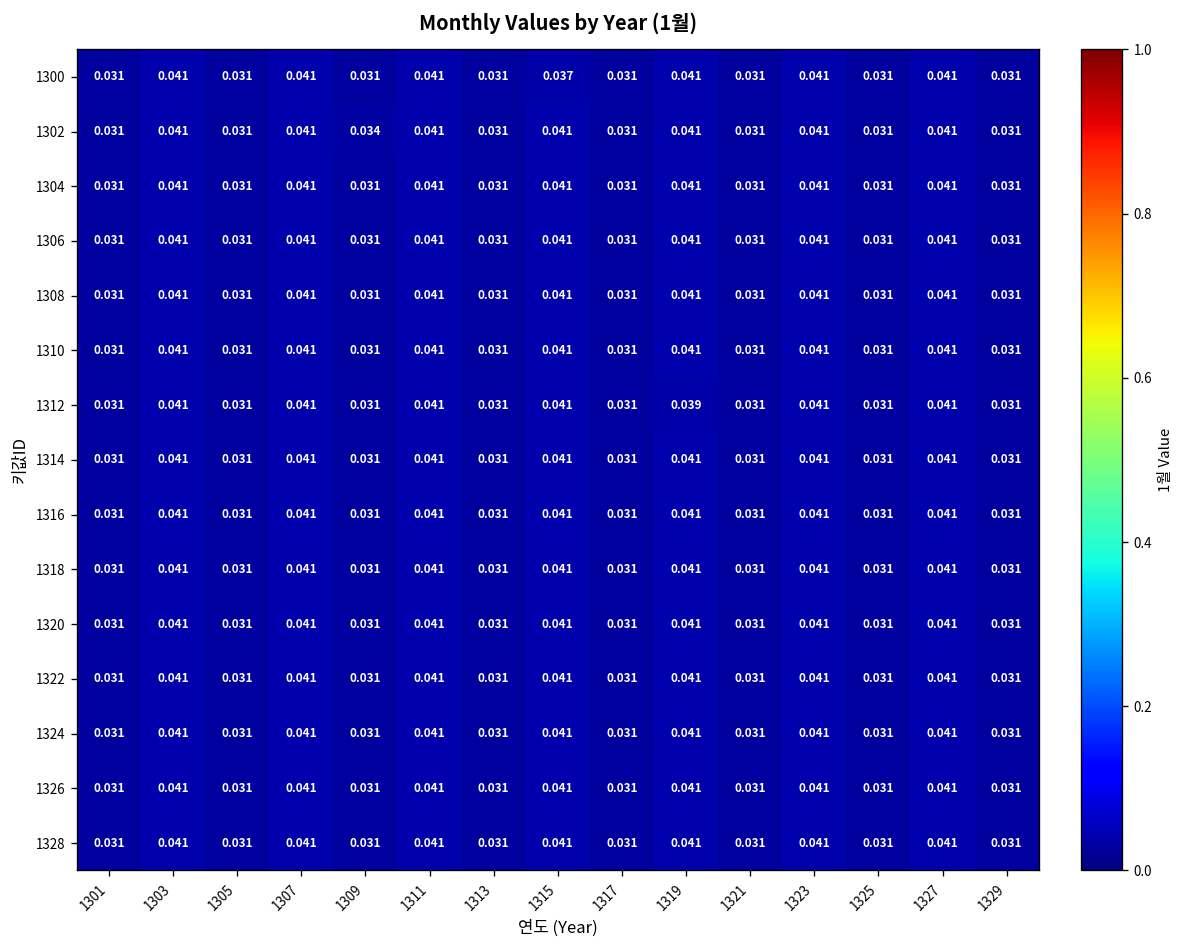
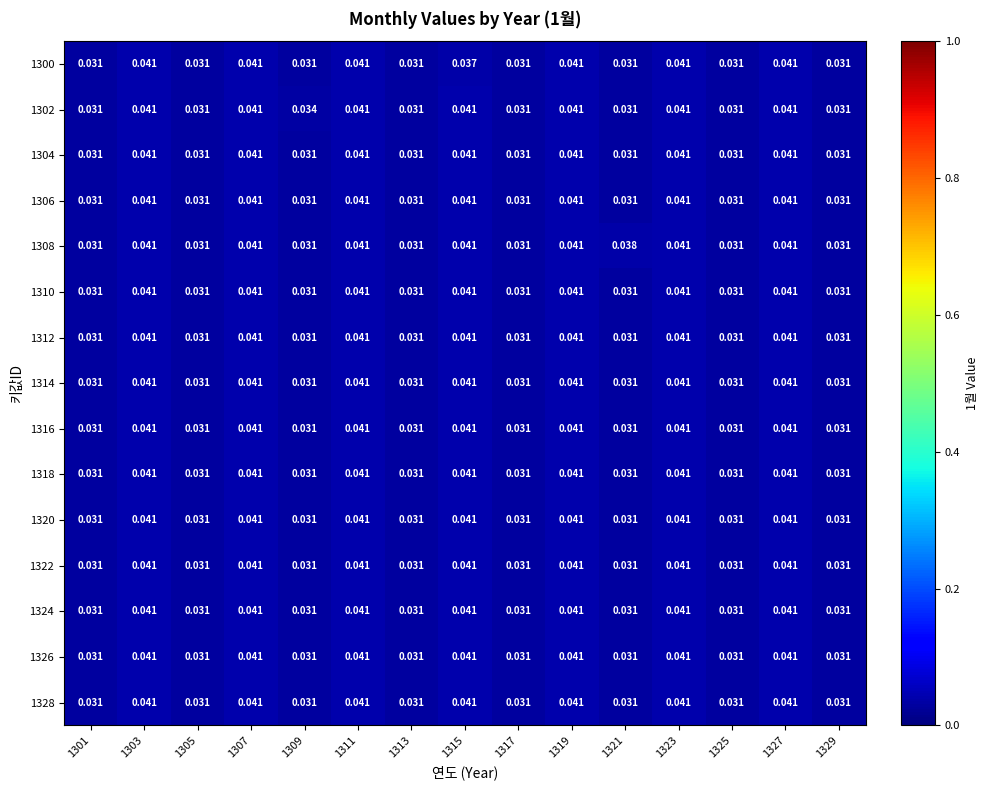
  {
    "1308": {
      "1301": 0.031,
      "1303": 0.041,
      "1305": 0.031,
      "1307": 0.041,
      "1309": 0.031,
      "1311": 0.041,
      "1313": 0.031,
      "1315": 0.041,
      "1317": 0.031,
      "1319": 0.041,
-     "1321": 0.031,
+     "1321": 0.038,
      "1323": 0.041,
      "1325": 0.031,
      "1327": 0.041,
      "1329": 0.031
    },
    "1312": {
      "1301": 0.031,
      "1303": 0.041,
      "1305": 0.031,
      "1307": 0.041,
      "1309": 0.031,
      "1311": 0.041,
      "1313": 0.031,
      "1315": 0.041,
      "1317": 0.031,
-     "1319": 0.039,
+     "1319": 0.041,
      "1321": 0.031,
      "1323": 0.041,
      "1325": 0.031,
      "1327": 0.041,
      "1329": 0.031
    }
  }
